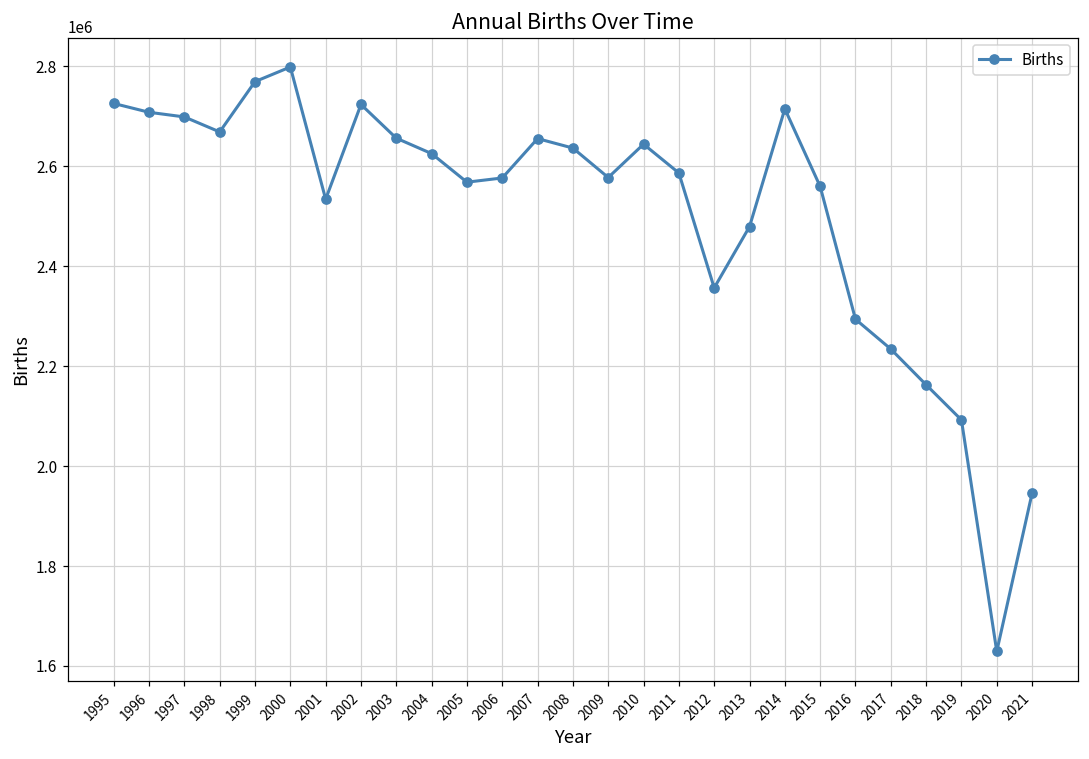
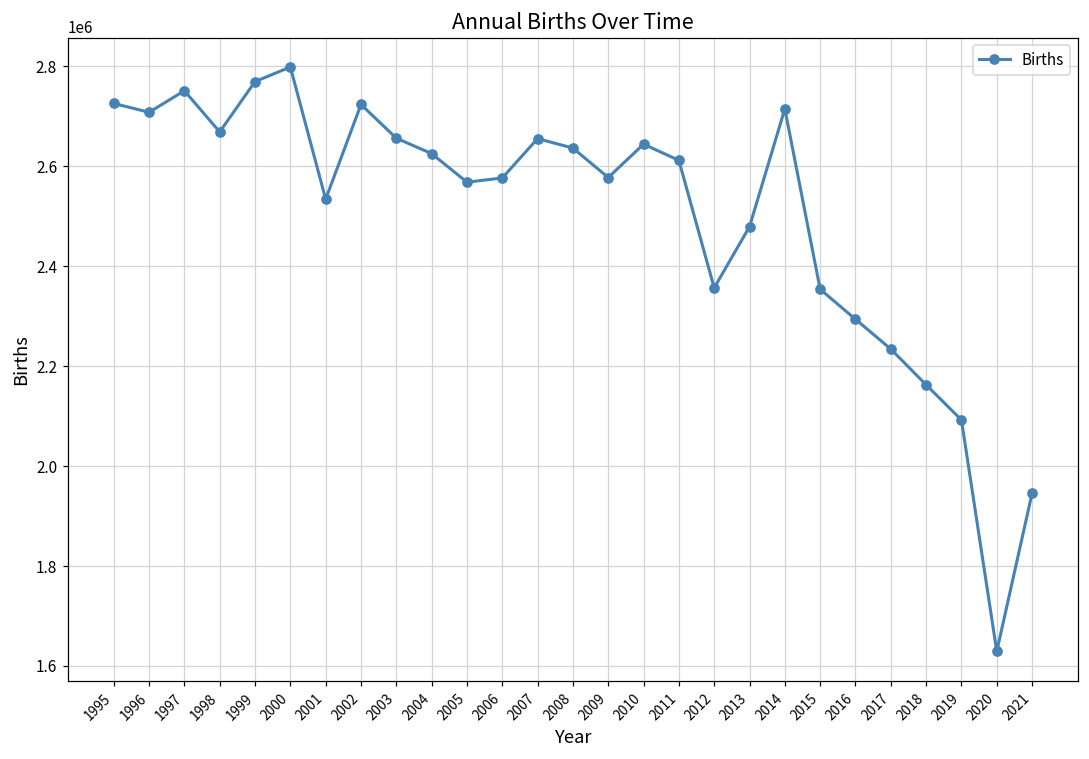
  {
    "1995": 2730000,
    "1996": 2710000,
-   "1997": 2700000,
+   "1997": 2750000,
    "1998": 2670000,
    "1999": 2770000,
    "2000": 2800000,
    "2001": 2530000,
    "2002": 2720000,
    "2003": 2660000,
    "2004": 2630000,
    "2005": 2570000,
    "2006": 2580000,
    "2007": 2660000,
    "2008": 2640000,
    "2009": 2580000,
    "2010": 2640000,
-   "2011": 2590000,
+   "2011": 2610000,
    "2012": 2360000,
    "2013": 2480000,
    "2014": 2710000,
-   "2015": 2560000,
+   "2015": 2350000,
    "2016": 2290000,
    "2017": 2230000,
    "2018": 2160000,
    "2019": 2090000,
    "2020": 1630000,
    "2021": 1950000
  }
